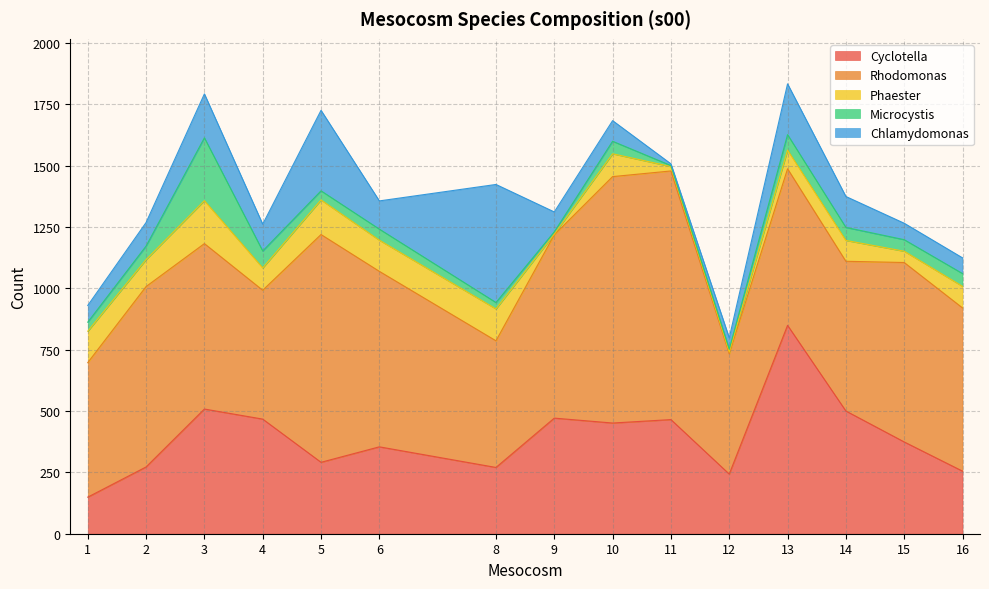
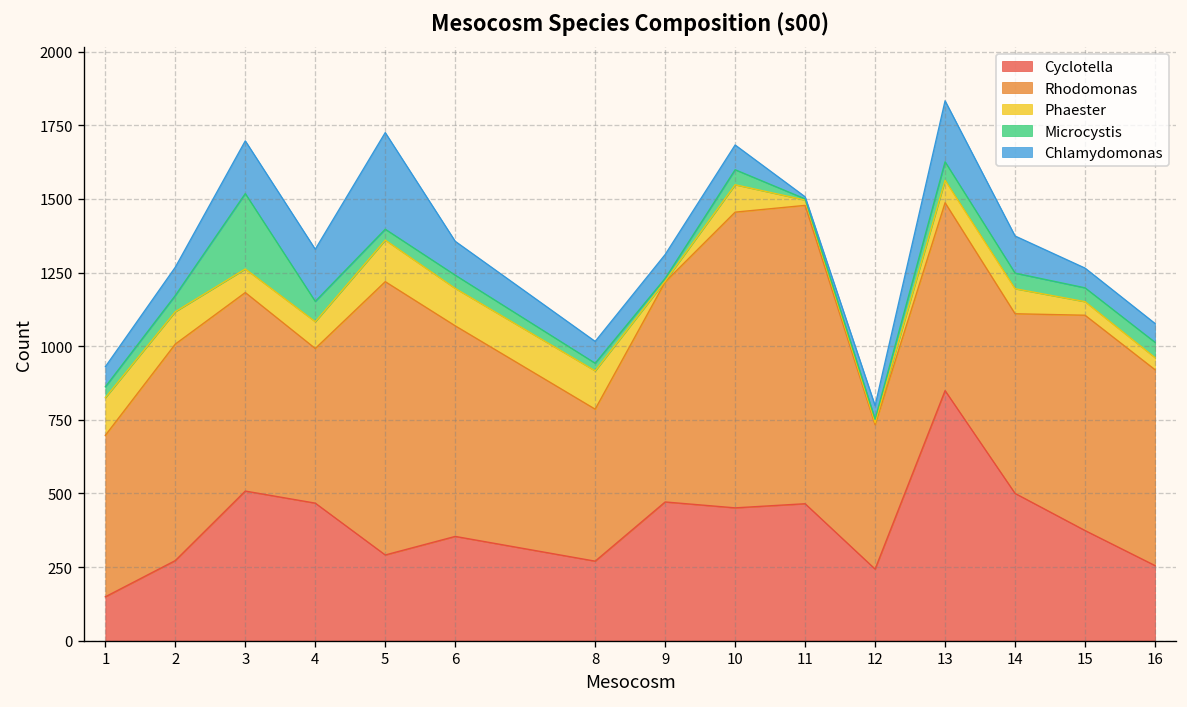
  {
    "Phaester": {
      "1": 130,
      "2": 110,
-     "3": 180,
+     "3": 80,
      "4": 90,
      "5": 140,
      "6": 130,
      "8": 130,
      "10": 90,
      "13": 80,
      "14": 90,
      "15": 50,
-     "16": 90
+     "16": 40
    },
    "Microcystis": {
      "1": 40,
      "2": 60,
      "3": 260,
      "4": 70,
      "5": 40,
      "6": 50,
      "8": 30,
      "10": 50,
      "12": 10,
      "13": 60,
      "14": 50,
      "15": 50,
      "16": 50
    },
    "Chlamydomonas": {
      "1": 70,
      "2": 100,
      "3": 180,
-     "4": 110,
+     "4": 180,
      "5": 330,
      "6": 120,
-     "8": 480,
+     "8": 70,
      "9": 80,
      "10": 80,
      "12": 50,
      "13": 210,
      "14": 130,
      "15": 70,
      "16": 60
    }
  }
